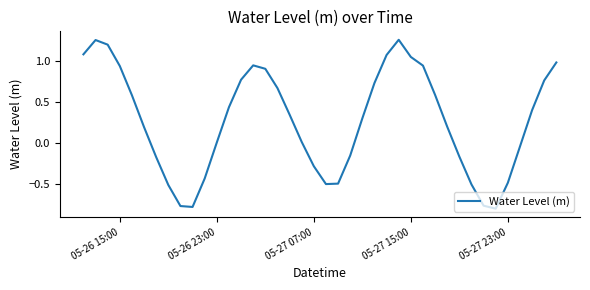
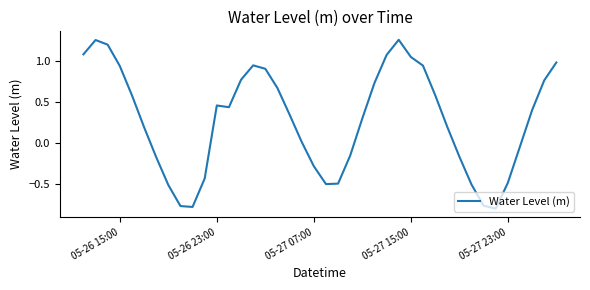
  {
    "05-26 15:00": 0.9,
-   "05-26 23:00": 0.0,
+   "05-26 23:00": 0.5,
    "05-27 07:00": -0.3,
    "05-27 15:00": 1.0,
    "05-27 23:00": -0.5
  }
